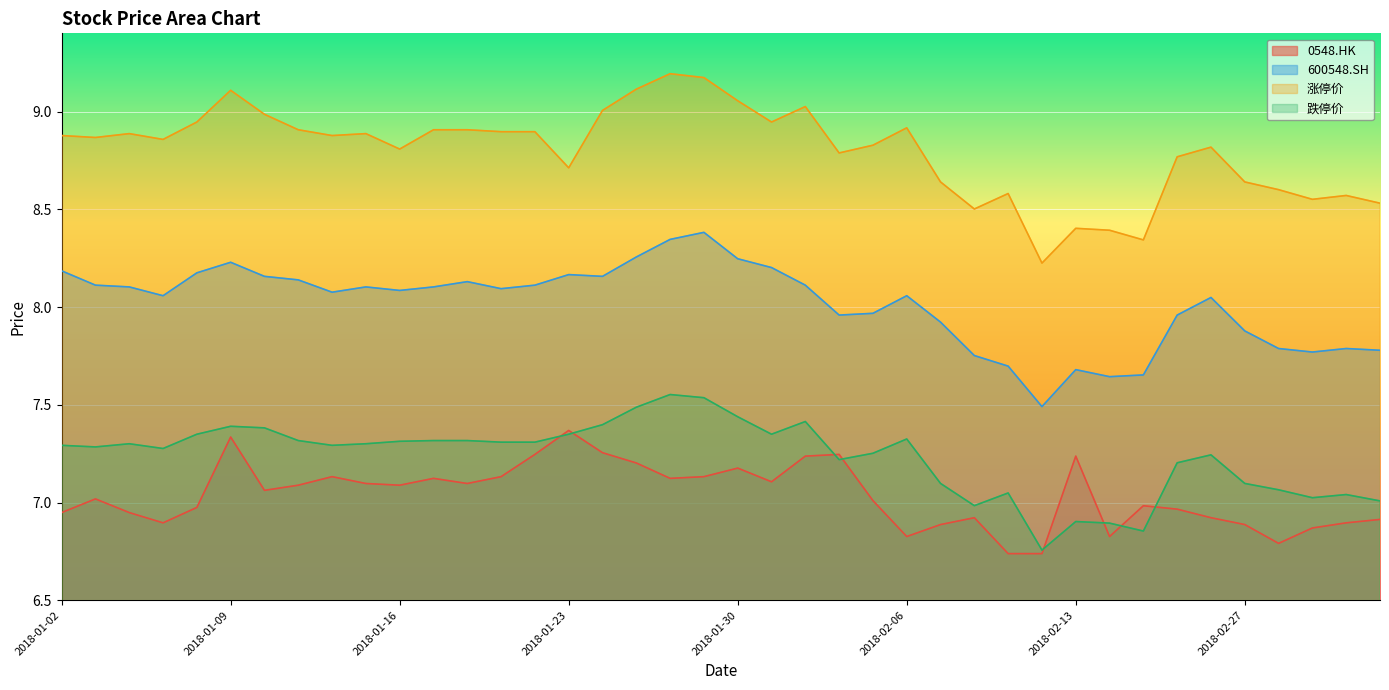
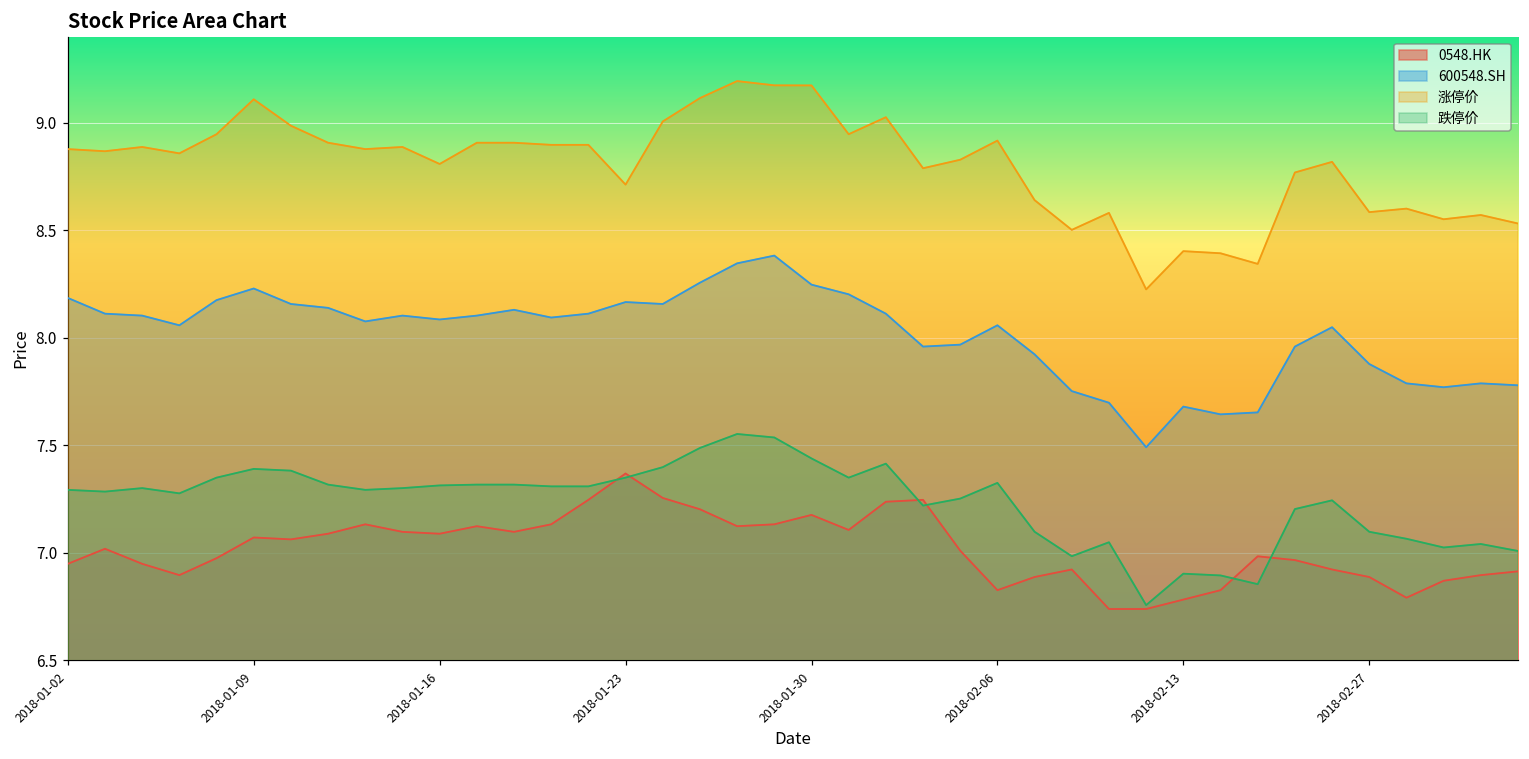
  {
    "0548.HK": {
      "2018-01-02": 6.95,
-     "2018-01-09": 7.33,
+     "2018-01-09": 7.07,
      "2018-01-16": 7.09,
      "2018-01-23": 7.37,
      "2018-01-30": 7.18,
      "2018-02-06": 6.83,
-     "2018-02-13": 7.24,
+     "2018-02-13": 6.78,
      "2018-02-27": 6.89
    },
    "600548.SH": {
      "2018-01-02": 8.19,
      "2018-01-09": 8.23,
      "2018-01-16": 8.08,
      "2018-01-23": 8.17,
      "2018-01-30": 8.25,
      "2018-02-06": 8.06,
      "2018-02-13": 7.68,
      "2018-02-27": 7.88
    },
    "涨停价": {
      "2018-01-02": 8.88,
      "2018-01-09": 9.11,
      "2018-01-16": 8.81,
      "2018-01-23": 8.71,
-     "2018-01-30": 9.06,
+     "2018-01-30": 9.17,
      "2018-02-06": 8.92,
      "2018-02-13": 8.40,
-     "2018-02-27": 8.64
+     "2018-02-27": 8.58
    },
    "跌停价": {
      "2018-01-02": 7.29,
      "2018-01-09": 7.39,
      "2018-01-16": 7.31,
      "2018-01-23": 7.35,
      "2018-01-30": 7.44,
      "2018-02-06": 7.32,
      "2018-02-13": 6.90,
      "2018-02-27": 7.10
    }
  }
